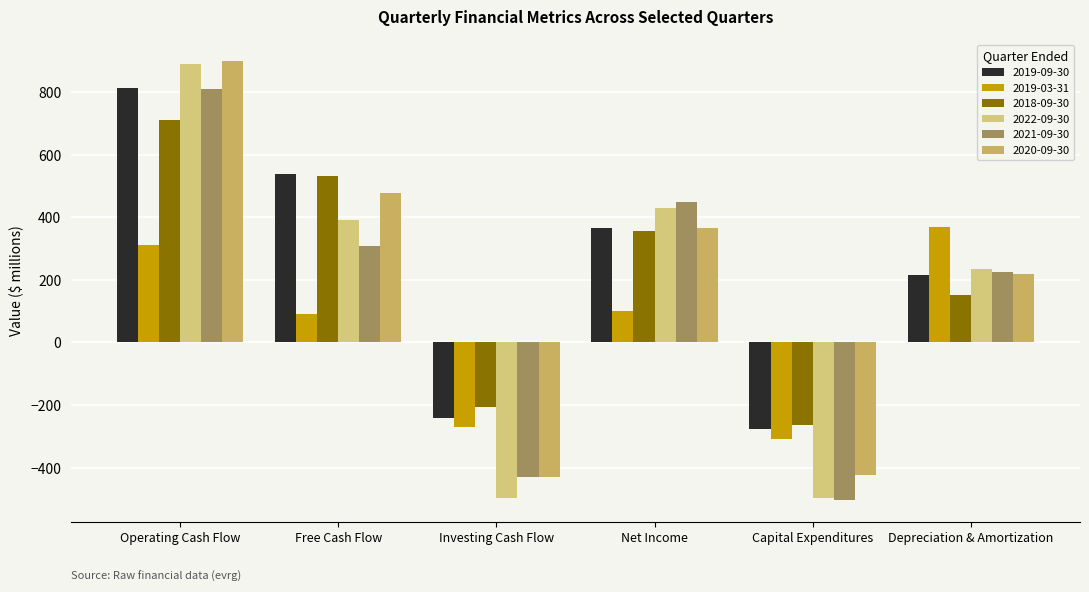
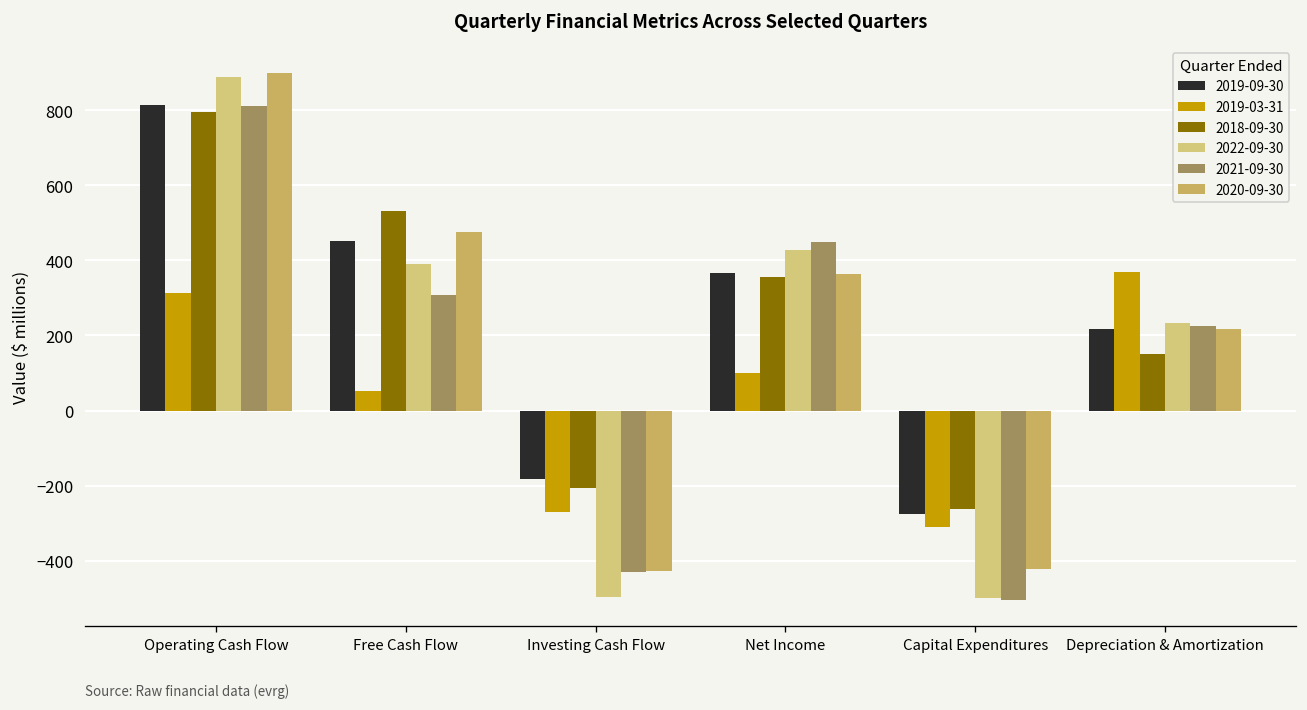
  {
    "2019-09-30": {
      "Operating Cash Flow": 810,
-     "Free Cash Flow": 540,
-     "Investing Cash Flow": -240,
+     "Free Cash Flow": 450,
+     "Investing Cash Flow": -180,
      "Net Income": 370,
      "Capital Expenditures": -280,
      "Depreciation & Amortization": 220
    },
    "2019-03-31": {
      "Operating Cash Flow": 310,
-     "Free Cash Flow": 90,
+     "Free Cash Flow": 50,
      "Investing Cash Flow": -270,
      "Net Income": 100,
      "Capital Expenditures": -310,
      "Depreciation & Amortization": 370
    },
    "2018-09-30": {
-     "Operating Cash Flow": 710,
+     "Operating Cash Flow": 790,
      "Free Cash Flow": 530,
      "Investing Cash Flow": -210,
      "Net Income": 360,
      "Capital Expenditures": -260,
      "Depreciation & Amortization": 150
    }
  }
